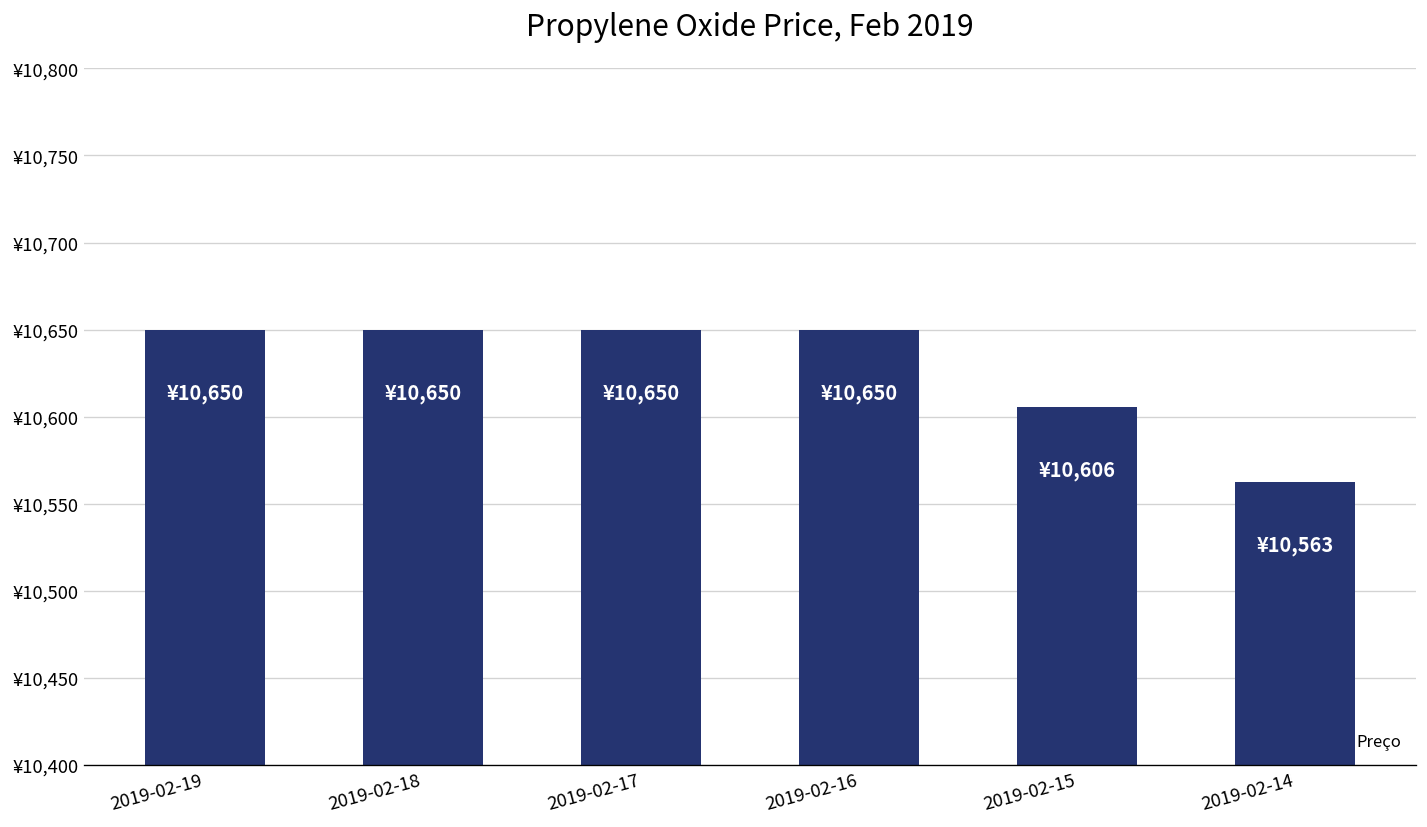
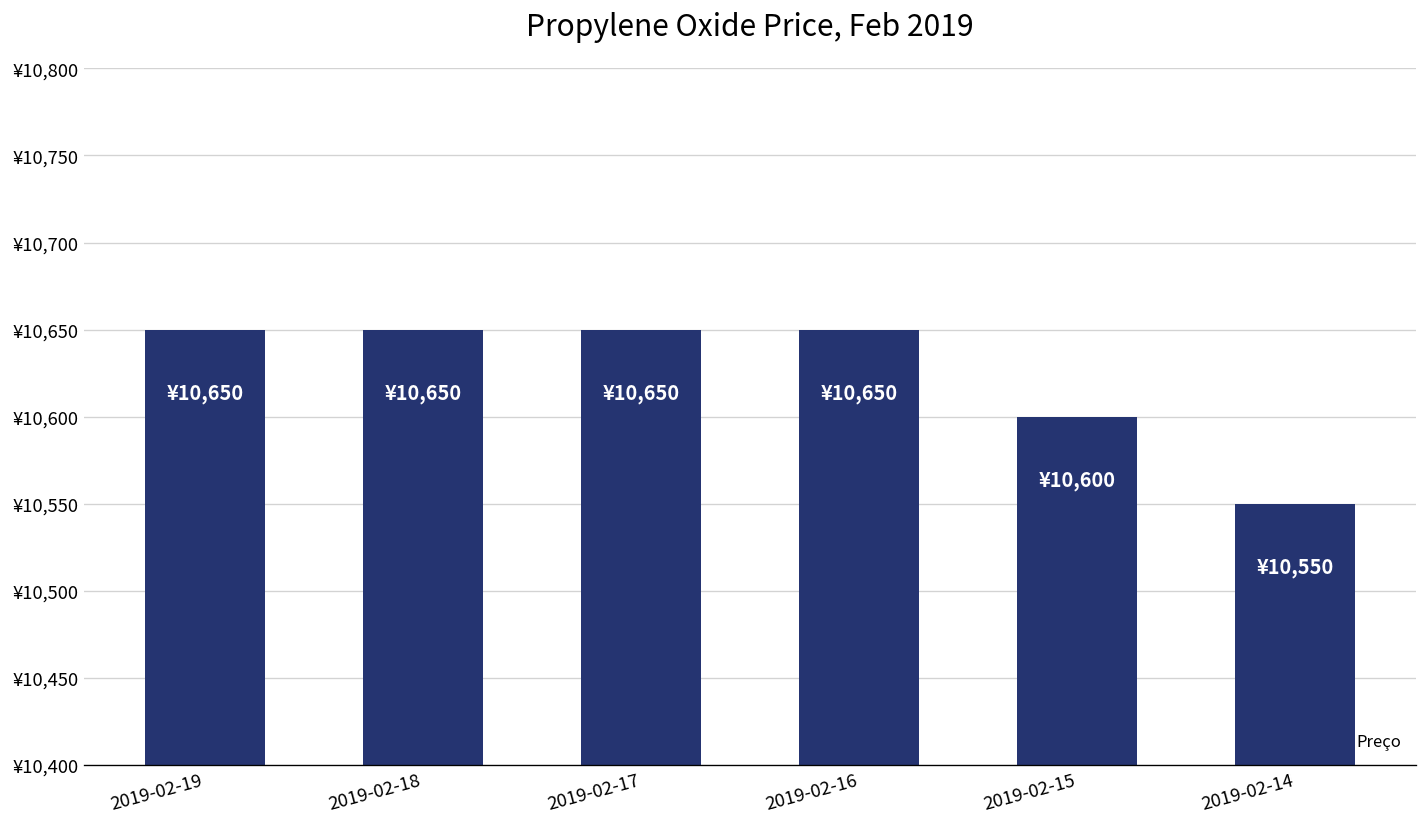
  {
    "2019-02-19": "¥10,650",
    "2019-02-18": "¥10,650",
    "2019-02-17": "¥10,650",
    "2019-02-16": "¥10,650",
-   "2019-02-15": "¥10,606",
-   "2019-02-14": "¥10,563"
+   "2019-02-15": "¥10,600",
+   "2019-02-14": "¥10,550"
  }
